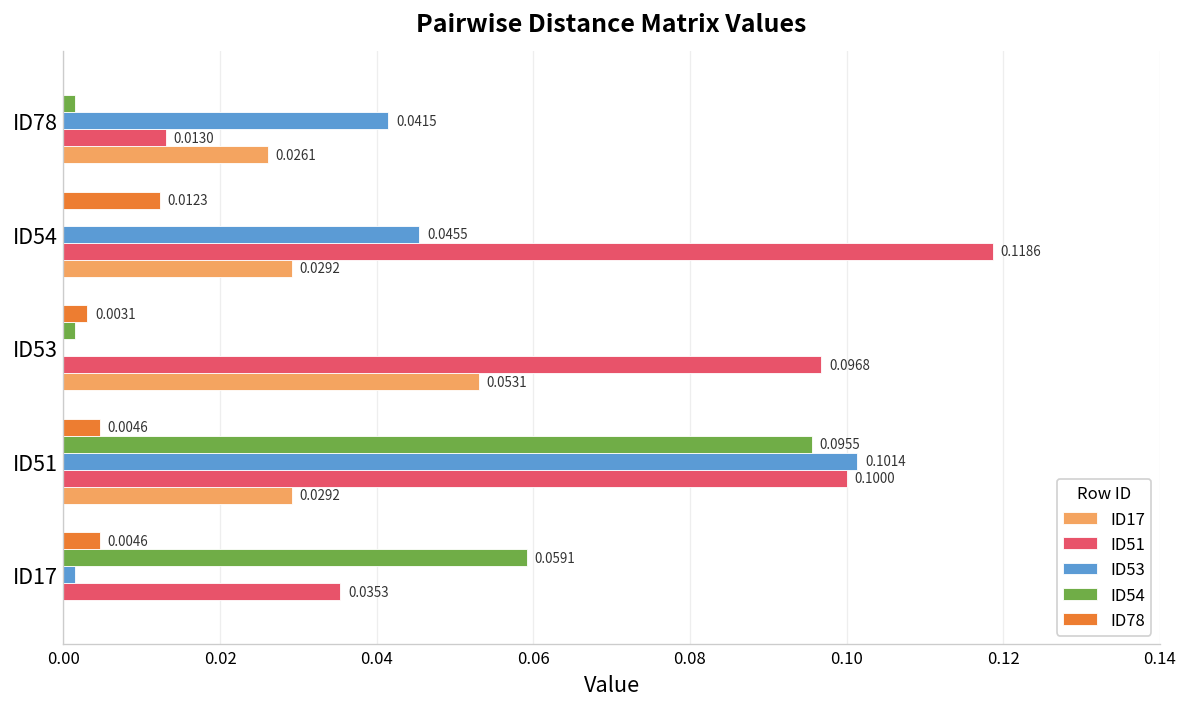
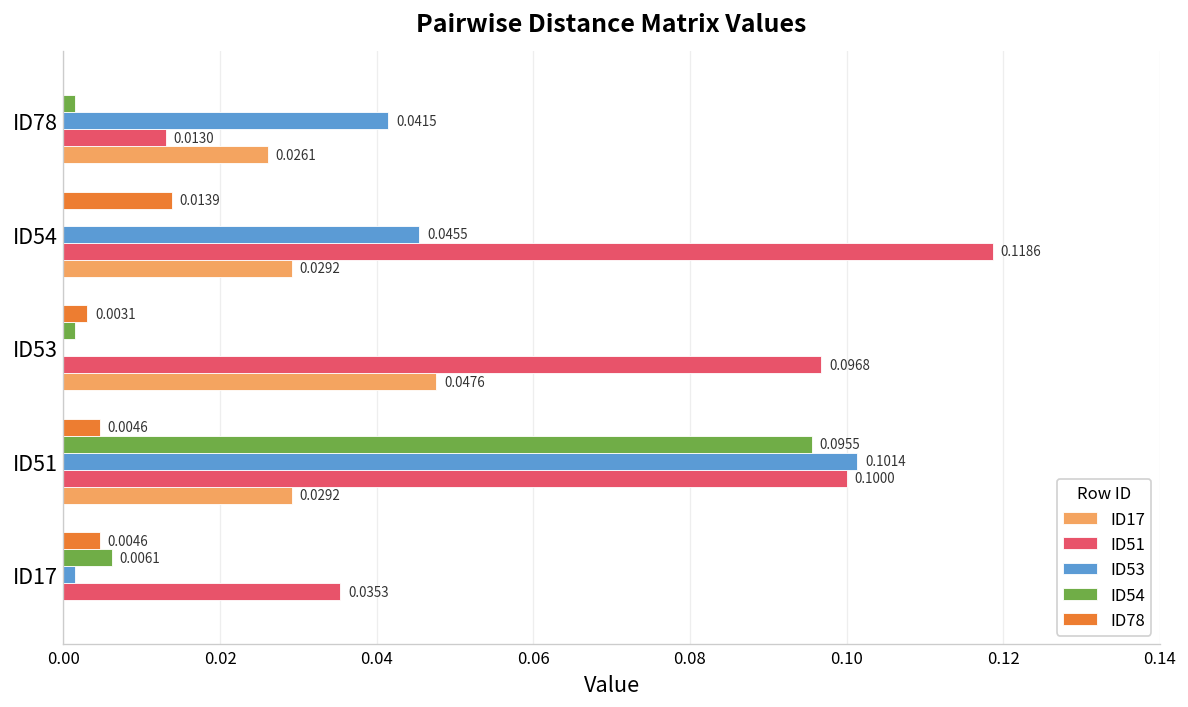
  {
    "ID17": {
      "ID78": 0.0261,
      "ID54": 0.0292,
-     "ID53": 0.0531,
+     "ID53": 0.0476,
      "ID51": 0.0292
    },
    "ID51": {
      "ID78": 0.0130,
      "ID54": 0.1186,
      "ID53": 0.0968,
      "ID51": 0.1000,
      "ID17": 0.0353
    },
    "ID53": {
      "ID78": 0.0415,
      "ID54": 0.0455,
      "ID51": 0.1014
    },
    "ID54": {
      "ID51": 0.0955,
-     "ID17": 0.0591
+     "ID17": 0.0061
    },
    "ID78": {
-     "ID54": 0.0123,
+     "ID54": 0.0139,
      "ID53": 0.0031,
      "ID51": 0.0046,
      "ID17": 0.0046
    }
  }
